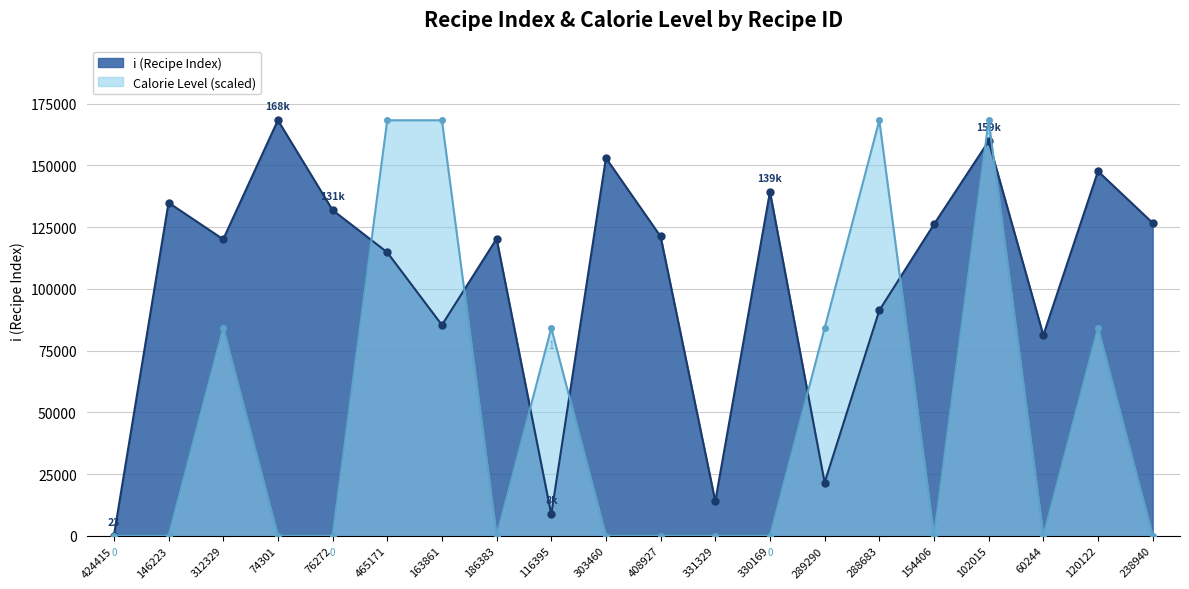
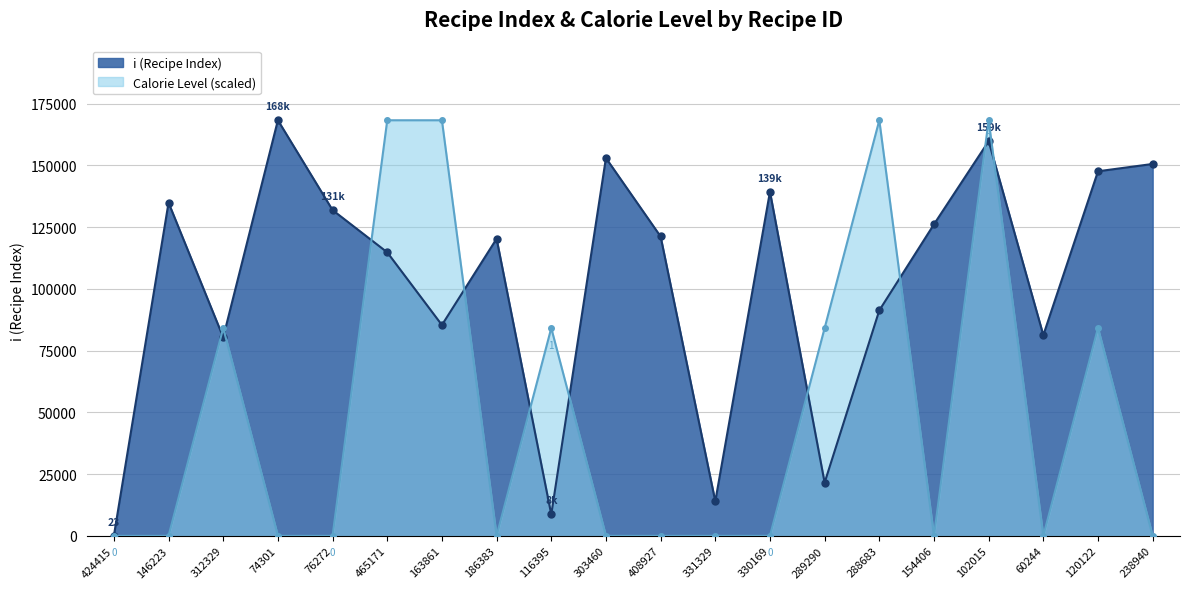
  {
    "i (Recipe Index)": {
      "146223": 135000,
-     "312329": 120000,
+     "312329": 80000,
      "465171": 115000,
      "163861": 85000,
      "186383": 120000,
      "303460": 153000,
      "408927": 121000,
      "331329": 14000,
      "289290": 22000,
      "288683": 91000,
      "154406": 126000,
      "102015": 160000,
      "60244": 81000,
      "120122": 148000,
-     "238940": 127000
+     "238940": 151000
    },
    "Calorie Level (scaled)": {
      "76272": 0,
      "330169": 0
    }
  }
